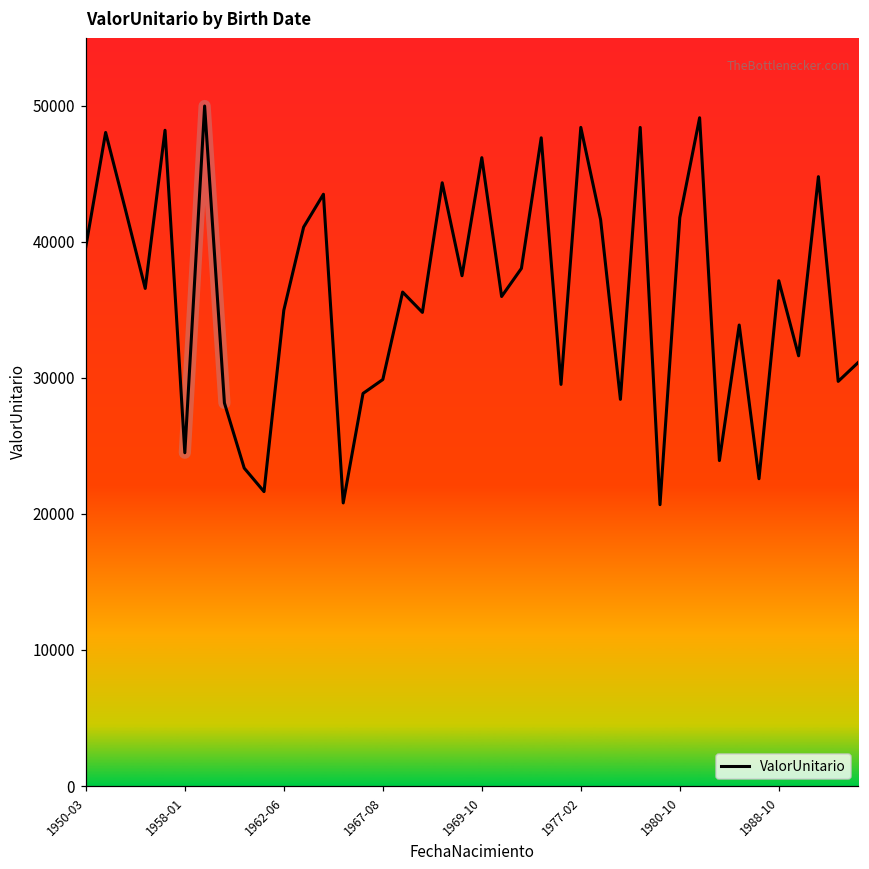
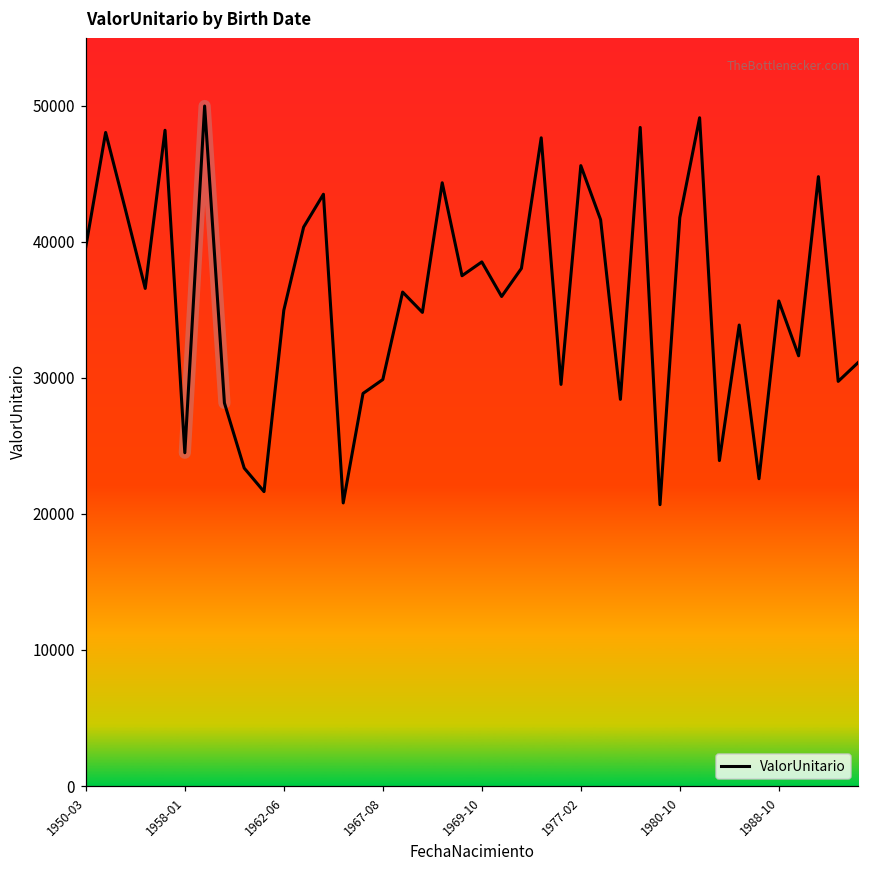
  {
    "ValorUnitario": {
      "1950-03": 39600,
      "1962-06": 35000,
      "1967-08": 29900,
-     "1969-10": 46200,
-     "1977-02": 48400,
+     "1969-10": 38500,
+     "1977-02": 45600,
      "1980-10": 41800,
-     "1988-10": 37100
+     "1988-10": 35600
    }
  }
